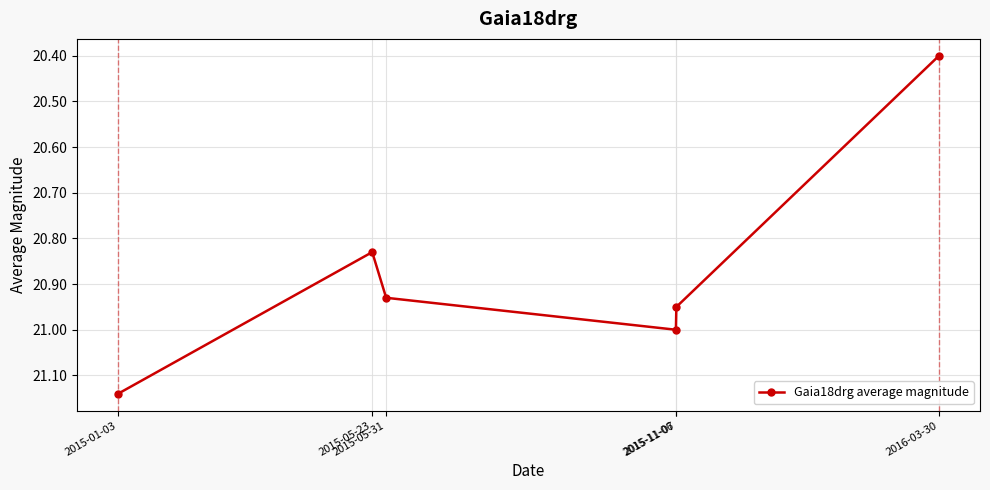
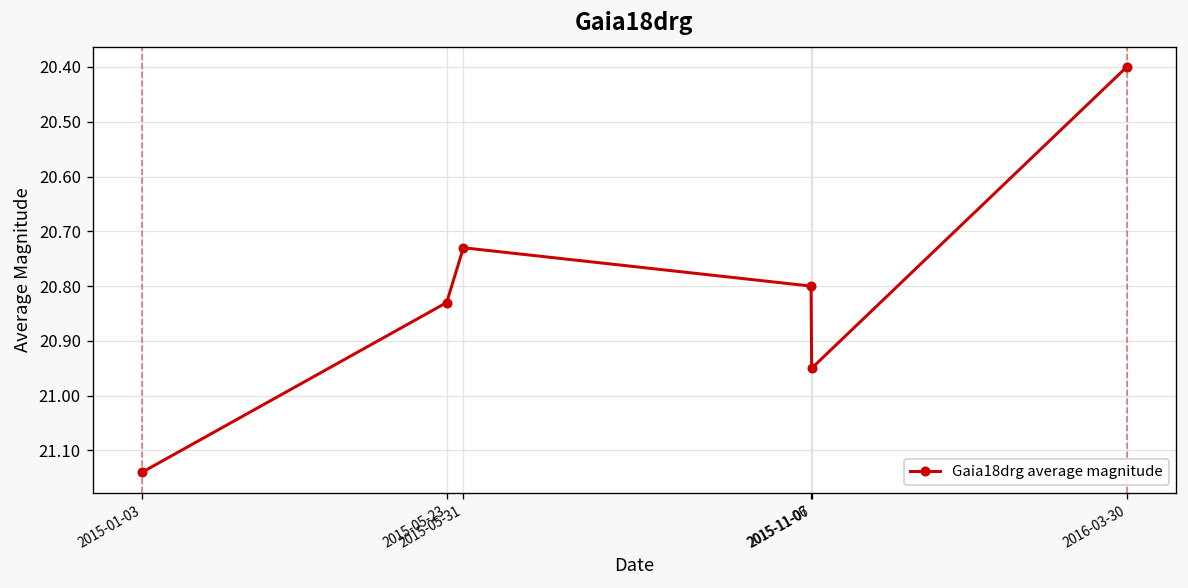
  {
    "2015-01-03": 21.14,
    "2015-05-23": 20.83,
-   "2015-05-31": 20.93,
-   "2015-11-06": 21.0,
+   "2015-05-31": 20.73,
+   "2015-11-06": 20.8,
    "2015-11-07": 20.95,
    "2016-03-30": 20.40
  }
